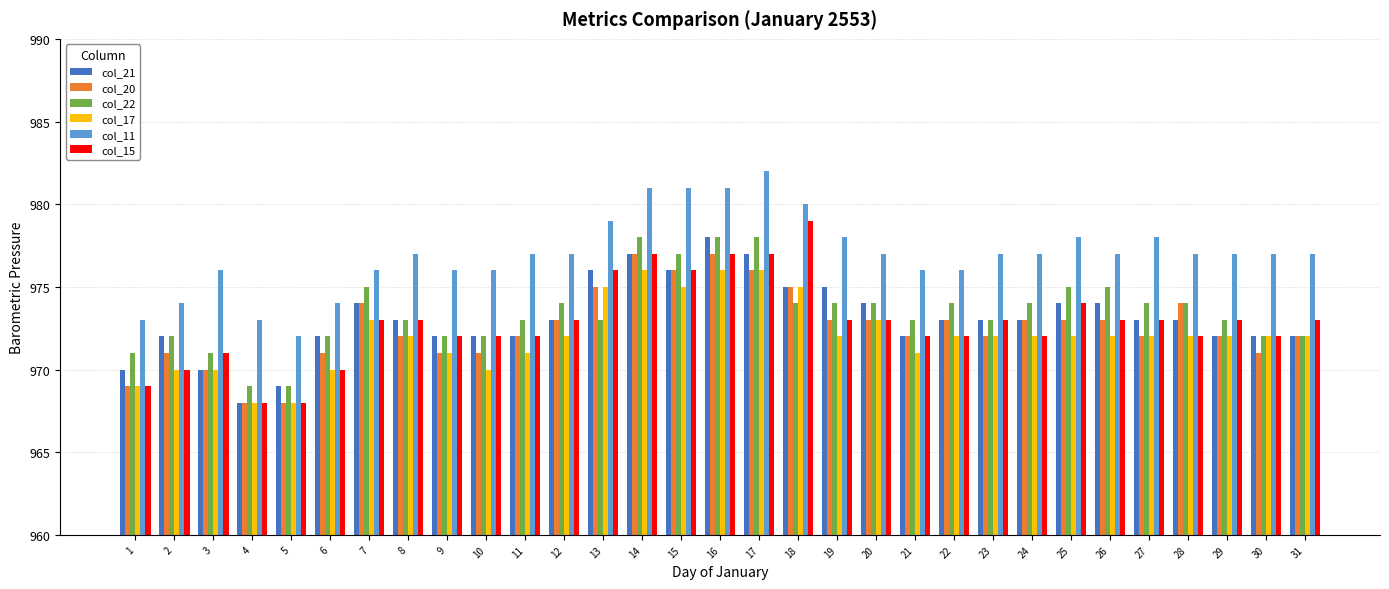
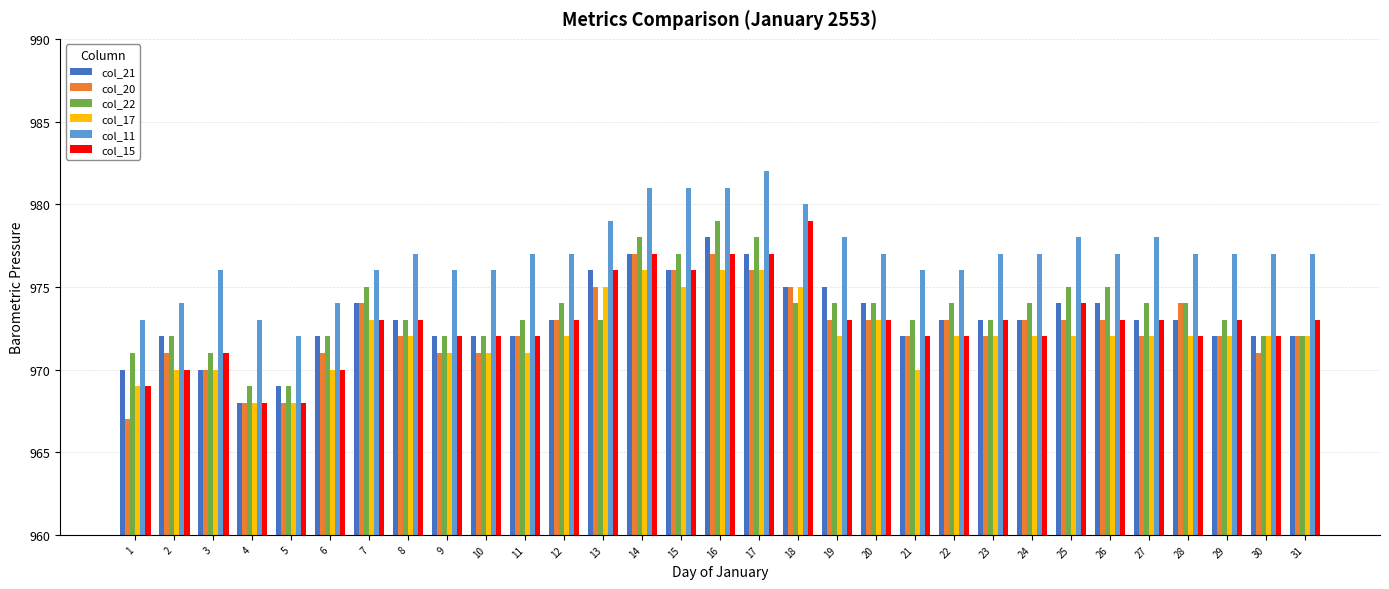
  {
    "col_20": {
-     "1": 969,
+     "1": 967,
      "2": 971,
      "3": 970,
      "4": 968,
      "5": 968,
      "6": 971,
      "7": 974,
      "8": 972,
      "9": 971,
      "10": 971,
      "11": 972,
      "12": 973,
      "13": 975,
      "14": 977,
      "15": 976,
      "16": 977,
      "17": 976,
      "18": 975,
      "19": 973,
      "20": 973,
      "21": 972,
      "22": 973,
      "23": 972,
      "24": 973,
      "25": 973,
      "26": 973,
      "27": 972,
      "28": 974,
      "29": 972,
      "30": 971,
      "31": 972
    },
    "col_22": {
      "1": 971,
      "2": 972,
      "3": 971,
      "4": 969,
      "5": 969,
      "6": 972,
      "7": 975,
      "8": 973,
      "9": 972,
      "10": 972,
      "11": 973,
      "12": 974,
      "13": 973,
      "14": 978,
      "15": 977,
-     "16": 978,
+     "16": 979,
      "17": 978,
      "18": 974,
      "19": 974,
      "20": 974,
      "21": 973,
      "22": 974,
      "23": 973,
      "24": 974,
      "25": 975,
      "26": 975,
      "27": 974,
      "28": 974,
      "29": 973,
      "30": 972,
      "31": 972
    },
    "col_17": {
      "1": 969,
      "2": 970,
      "3": 970,
      "4": 968,
      "5": 968,
      "6": 970,
      "7": 973,
      "8": 972,
      "9": 971,
-     "10": 970,
+     "10": 971,
      "11": 971,
      "12": 972,
      "13": 975,
      "14": 976,
      "15": 975,
      "16": 976,
      "17": 976,
      "18": 975,
      "19": 972,
      "20": 973,
-     "21": 971,
+     "21": 970,
      "22": 972,
      "23": 972,
      "24": 972,
      "25": 972,
      "26": 972,
      "27": 972,
      "28": 972,
      "29": 972,
      "30": 972,
      "31": 972
    },
    "col_15": {
      "1": 969,
      "2": 970,
      "3": 971,
      "4": 968,
      "5": 968,
      "6": 970,
      "7": 973,
      "8": 973,
      "9": 972,
      "10": 972,
      "11": 972,
      "12": 973,
      "13": 976,
      "14": 977,
      "15": 976,
      "16": 977,
      "17": 977,
      "18": 979,
      "19": 973,
      "20": 973,
      "21": 972,
      "22": 972,
      "23": 973,
      "24": 972,
      "25": 974,
      "26": 973,
      "27": 973,
      "28": 972,
      "29": 973,
      "30": 972,
      "31": 973
    }
  }
